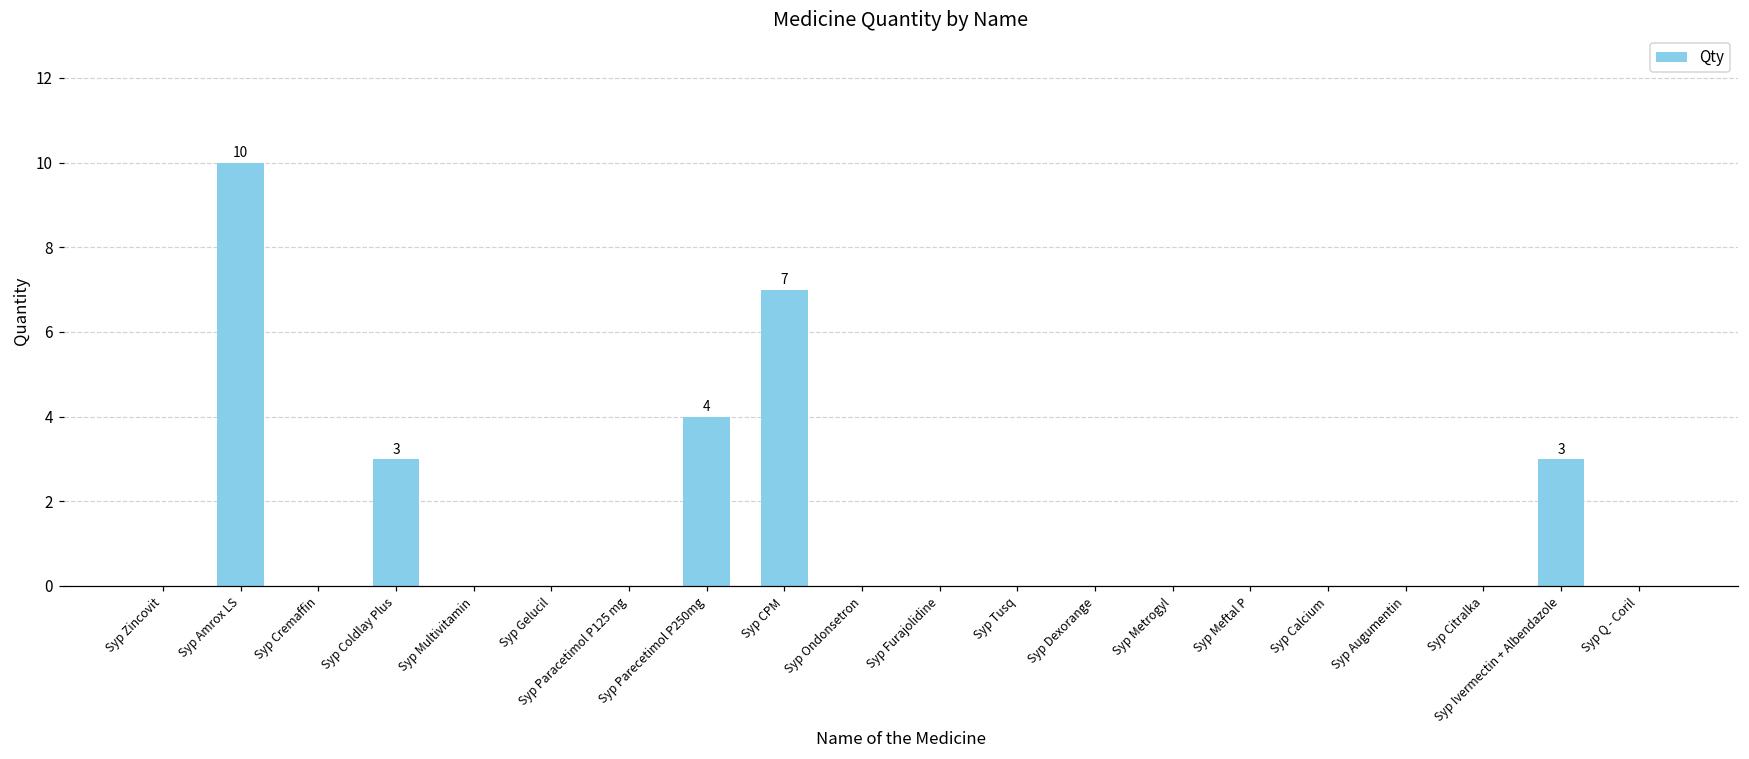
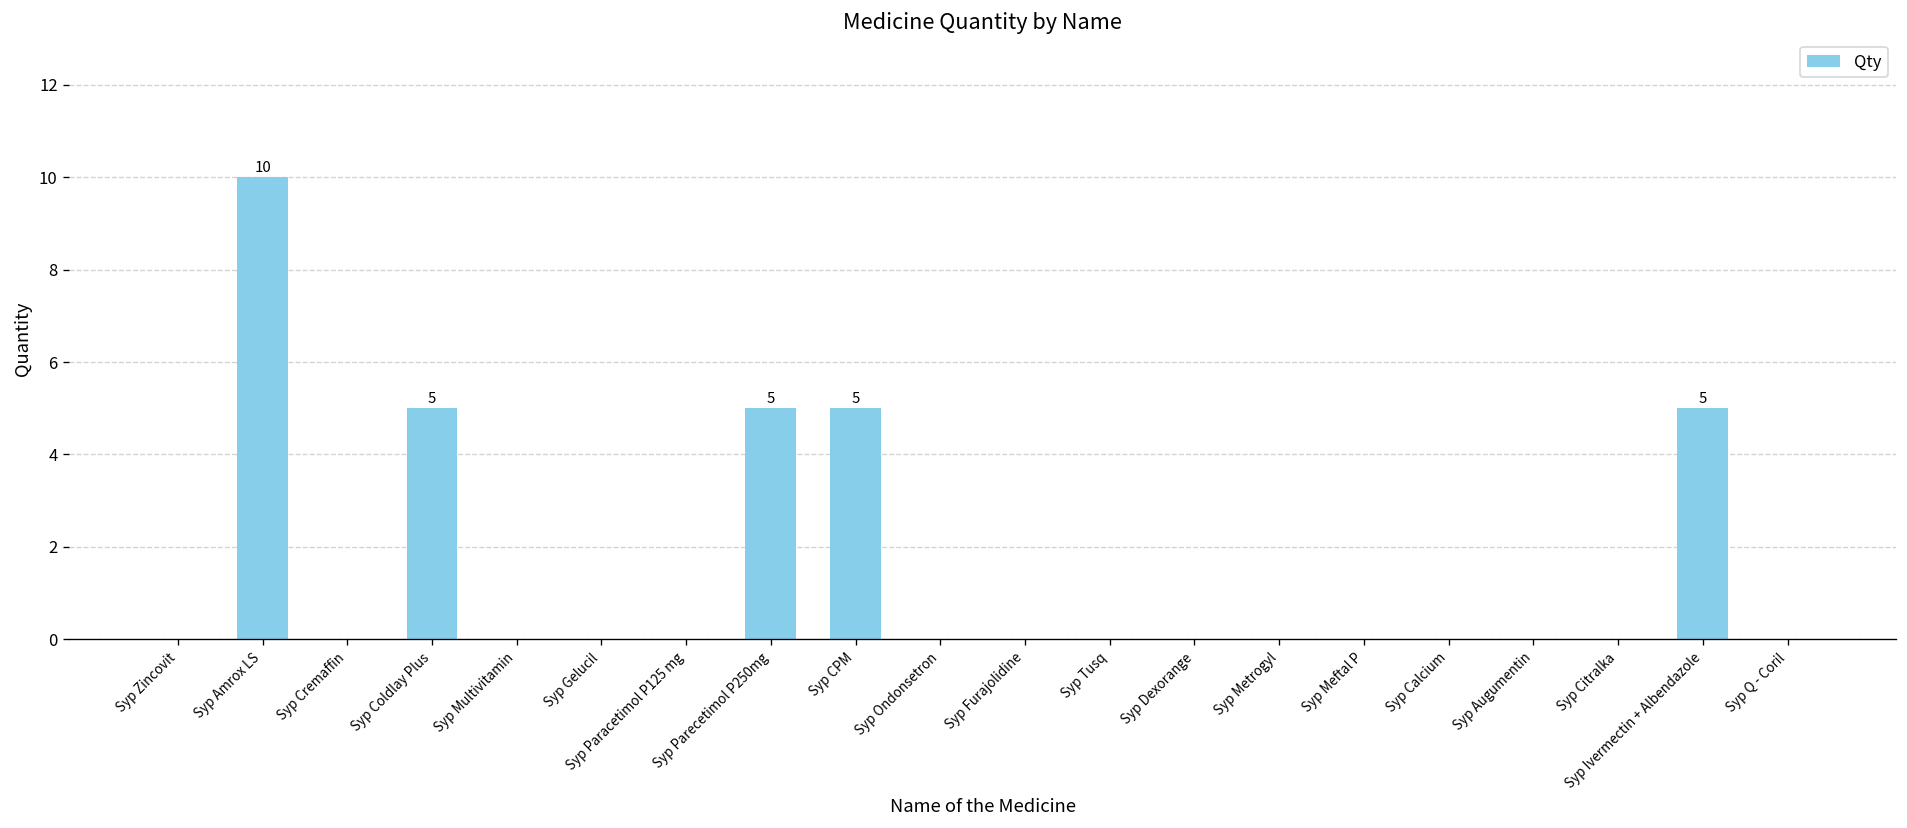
  {
    "Syp Amrox LS": 10,
-   "Syp Coldlay Plus": 3,
-   "Syp Parecetimol P250mg": 4,
-   "Syp CPM": 7,
-   "Syp Ivermectin + Albendazole": 3
+   "Syp Coldlay Plus": 5,
+   "Syp Parecetimol P250mg": 5,
+   "Syp CPM": 5,
+   "Syp Ivermectin + Albendazole": 5
  }
